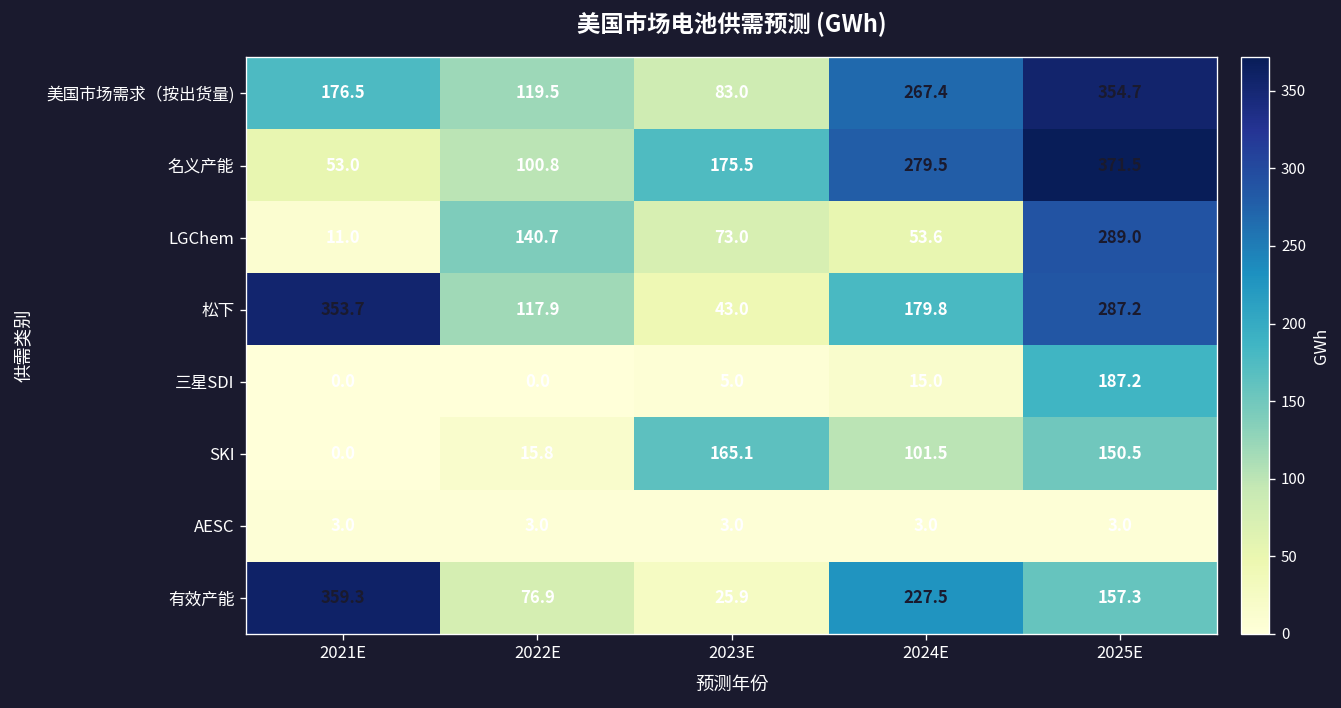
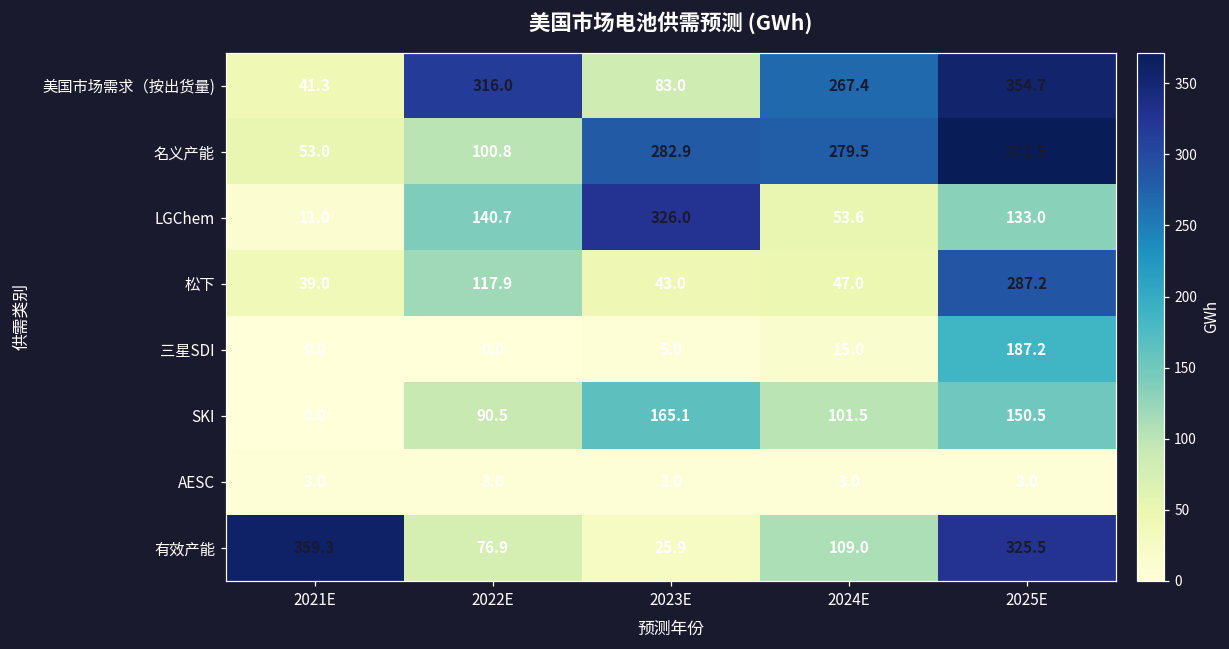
  {
    "美国市场需求（按出货量)": {
-     "2021E": 176.5,
-     "2022E": 119.5,
+     "2021E": 41.3,
+     "2022E": 316.0,
      "2023E": 83.0,
      "2024E": 267.4,
      "2025E": 354.7
    },
    "名义产能": {
      "2021E": 53.0,
      "2022E": 100.8,
-     "2023E": 175.5,
+     "2023E": 282.9,
      "2024E": 279.5
    },
    "LGChem": {
      "2022E": 140.7,
-     "2023E": 73.0,
+     "2023E": 326.0,
      "2024E": 53.6,
-     "2025E": 289.0
+     "2025E": 133.0
    },
    "松下": {
-     "2021E": 353.7,
+     "2021E": 39.0,
      "2022E": 117.9,
      "2023E": 43.0,
-     "2024E": 179.8,
+     "2024E": 47.0,
      "2025E": 287.2
    },
    "三星SDI": {
      "2024E": 15.0,
      "2025E": 187.2
    },
    "SKI": {
-     "2022E": 15.8,
+     "2022E": 90.5,
      "2023E": 165.1,
      "2024E": 101.5,
      "2025E": 150.5
    },
    "有效产能": {
      "2021E": 359.3,
      "2022E": 76.9,
      "2023E": 25.9,
-     "2024E": 227.5,
-     "2025E": 157.3
+     "2024E": 109.0,
+     "2025E": 325.5
    }
  }
